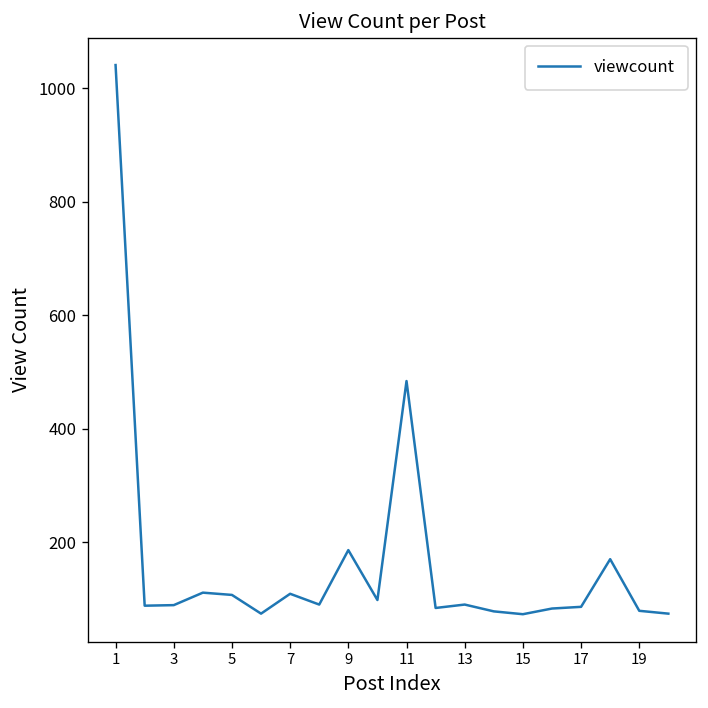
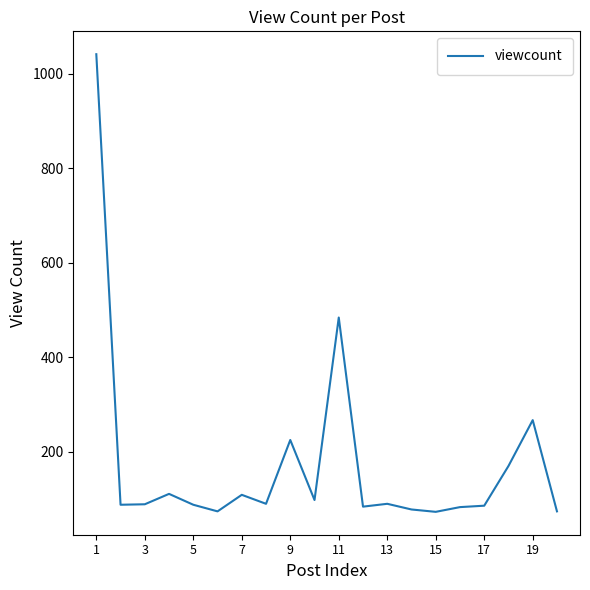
  {
    "1": 1040,
    "3": 90,
-   "5": 110,
+   "5": 90,
    "7": 110,
-   "9": 190,
+   "9": 230,
    "11": 480,
    "13": 90,
    "15": 70,
    "17": 90,
-   "19": 80
+   "19": 270
  }
